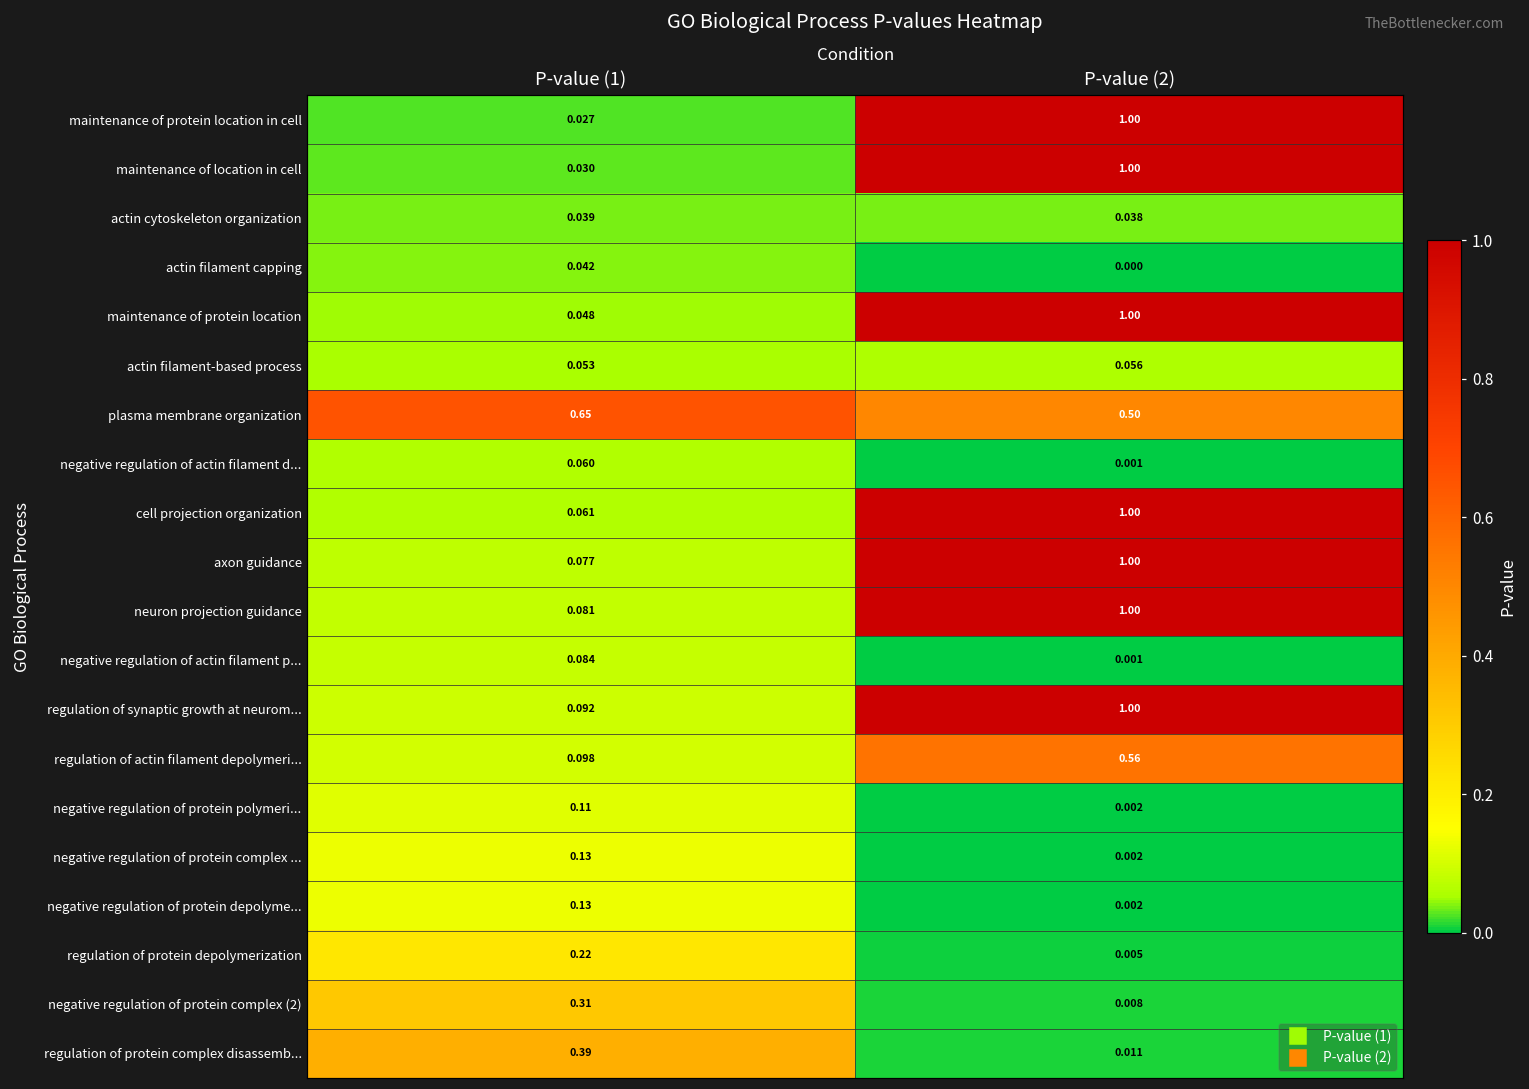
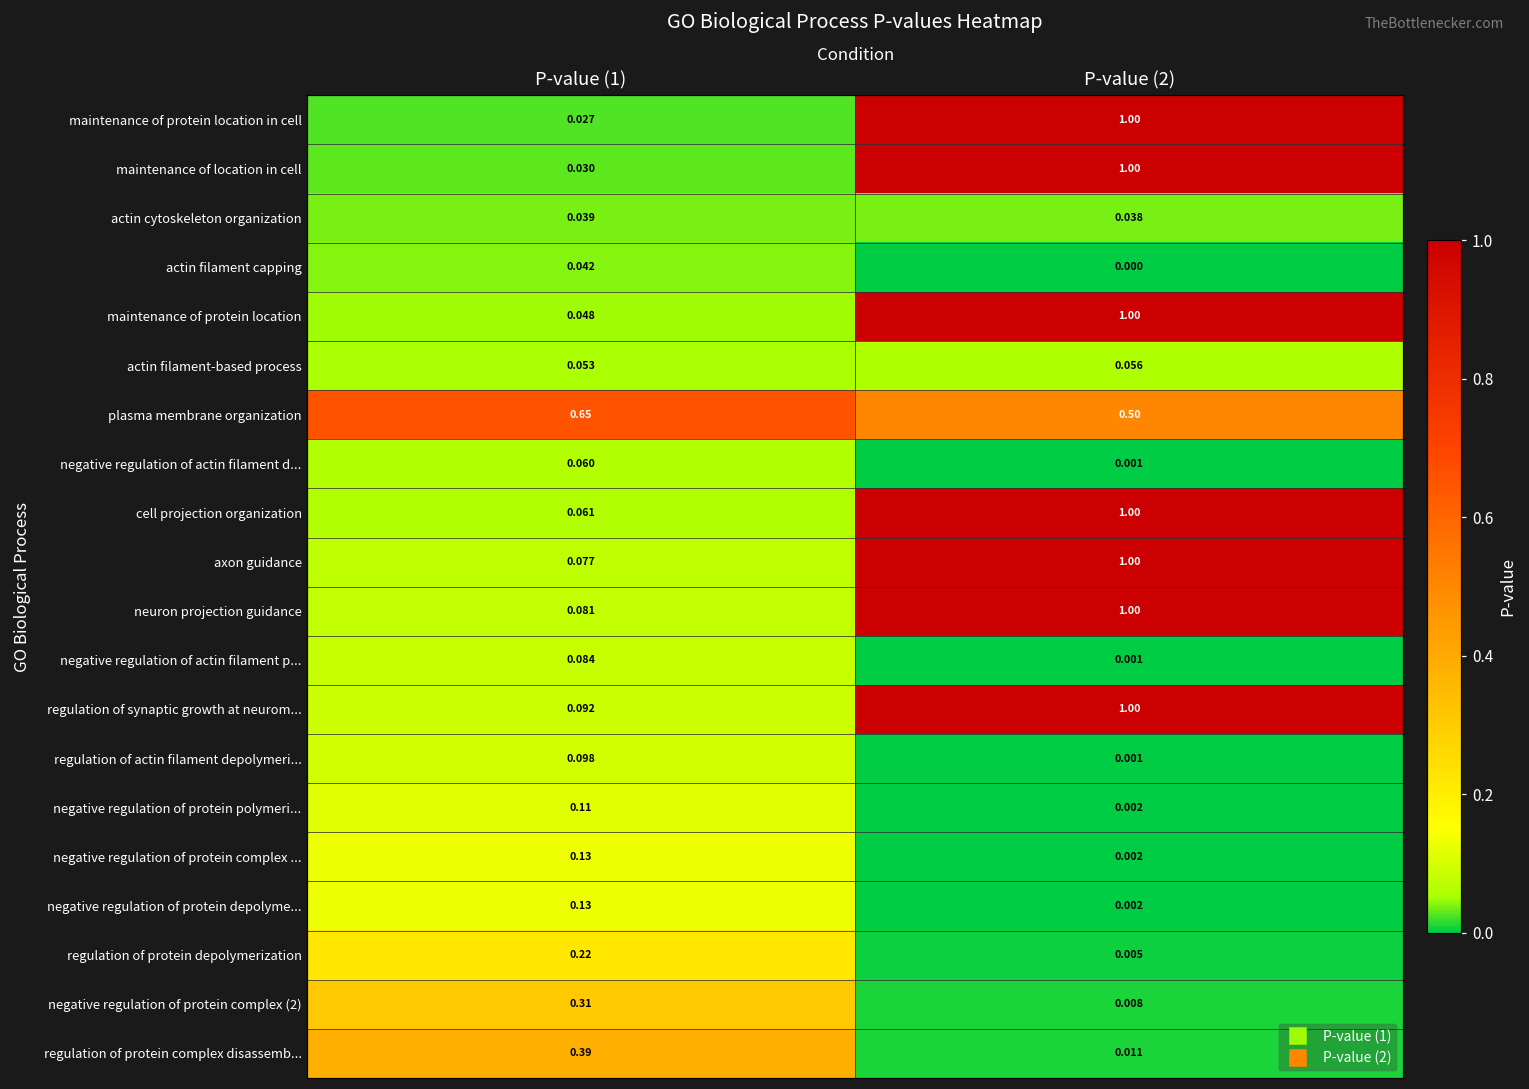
  {
    "maintenance of protein location in cell": {
      "P-value (1)": 0.027,
      "P-value (2)": 1.00
    },
    "maintenance of location in cell": {
      "P-value (1)": 0.030,
      "P-value (2)": 1.00
    },
    "actin cytoskeleton organization": {
      "P-value (1)": 0.039,
      "P-value (2)": 0.038
    },
    "actin filament capping": {
      "P-value (1)": 0.042,
      "P-value (2)": 0.000
    },
    "maintenance of protein location": {
      "P-value (1)": 0.048,
      "P-value (2)": 1.00
    },
    "actin filament-based process": {
      "P-value (1)": 0.053,
      "P-value (2)": 0.056
    },
    "plasma membrane organization": {
      "P-value (1)": 0.65,
      "P-value (2)": 0.50
    },
    "negative regulation of actin filament d...": {
      "P-value (1)": 0.060,
      "P-value (2)": 0.001
    },
    "cell projection organization": {
      "P-value (1)": 0.061,
      "P-value (2)": 1.00
    },
    "axon guidance": {
      "P-value (1)": 0.077,
      "P-value (2)": 1.00
    },
    "neuron projection guidance": {
      "P-value (1)": 0.081,
      "P-value (2)": 1.00
    },
    "negative regulation of actin filament p...": {
      "P-value (1)": 0.084,
      "P-value (2)": 0.001
    },
    "regulation of synaptic growth at neurom...": {
      "P-value (1)": 0.092,
      "P-value (2)": 1.00
    },
    "regulation of actin filament depolymeri...": {
      "P-value (1)": 0.098,
-     "P-value (2)": 0.56
+     "P-value (2)": 0.001
    },
    "negative regulation of protein polymeri...": {
      "P-value (1)": 0.11,
      "P-value (2)": 0.002
    },
    "negative regulation of protein complex ...": {
      "P-value (1)": 0.13,
      "P-value (2)": 0.002
    },
    "negative regulation of protein depolyme...": {
      "P-value (1)": 0.13,
      "P-value (2)": 0.002
    },
    "regulation of protein depolymerization": {
      "P-value (1)": 0.22,
      "P-value (2)": 0.005
    },
    "negative regulation of protein complex (2)": {
      "P-value (1)": 0.31,
      "P-value (2)": 0.008
    },
    "regulation of protein complex disassemb...": {
      "P-value (1)": 0.39,
      "P-value (2)": 0.011
    }
  }
